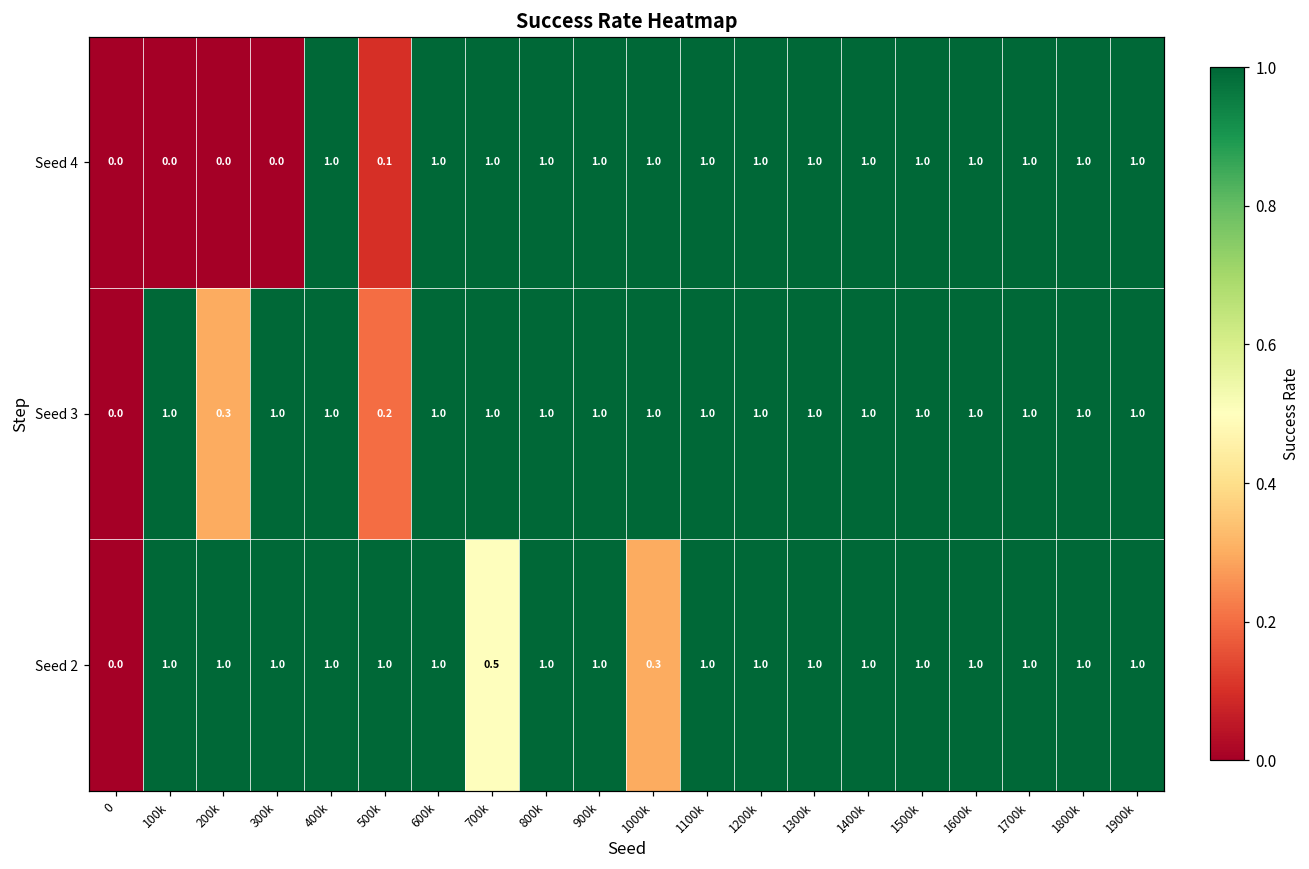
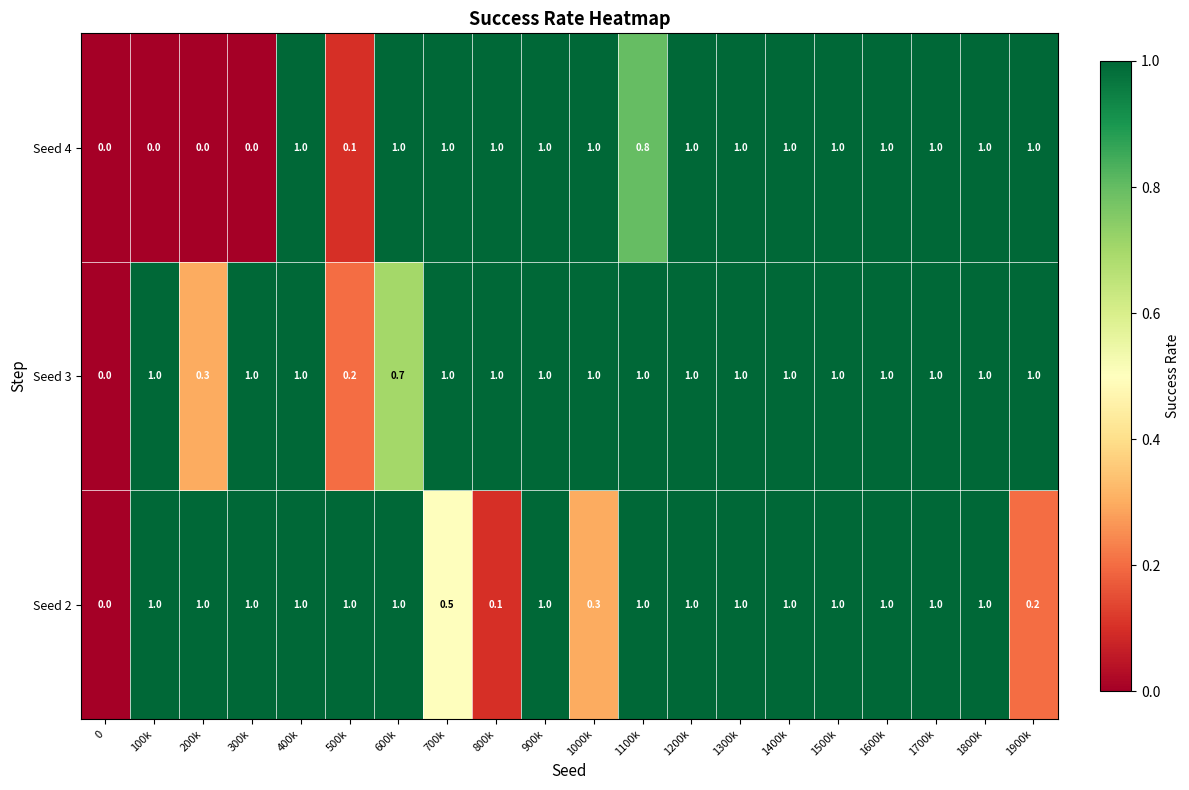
  {
    "Seed 4": {
      "0": 0.0,
      "100k": 0.0,
      "200k": 0.0,
      "300k": 0.0,
      "400k": 1.0,
      "500k": 0.1,
      "600k": 1.0,
      "700k": 1.0,
      "800k": 1.0,
      "900k": 1.0,
      "1000k": 1.0,
-     "1100k": 1.0,
+     "1100k": 0.8,
      "1200k": 1.0,
      "1300k": 1.0,
      "1400k": 1.0,
      "1500k": 1.0,
      "1600k": 1.0,
      "1700k": 1.0,
      "1800k": 1.0,
      "1900k": 1.0
    },
    "Seed 3": {
      "0": 0.0,
      "100k": 1.0,
      "200k": 0.3,
      "300k": 1.0,
      "400k": 1.0,
      "500k": 0.2,
-     "600k": 1.0,
+     "600k": 0.7,
      "700k": 1.0,
      "800k": 1.0,
      "900k": 1.0,
      "1000k": 1.0,
      "1100k": 1.0,
      "1200k": 1.0,
      "1300k": 1.0,
      "1400k": 1.0,
      "1500k": 1.0,
      "1600k": 1.0,
      "1700k": 1.0,
      "1800k": 1.0,
      "1900k": 1.0
    },
    "Seed 2": {
      "0": 0.0,
      "100k": 1.0,
      "200k": 1.0,
      "300k": 1.0,
      "400k": 1.0,
      "500k": 1.0,
      "600k": 1.0,
      "700k": 0.5,
-     "800k": 1.0,
+     "800k": 0.1,
      "900k": 1.0,
      "1000k": 0.3,
      "1100k": 1.0,
      "1200k": 1.0,
      "1300k": 1.0,
      "1400k": 1.0,
      "1500k": 1.0,
      "1600k": 1.0,
      "1700k": 1.0,
      "1800k": 1.0,
-     "1900k": 1.0
+     "1900k": 0.2
    }
  }
